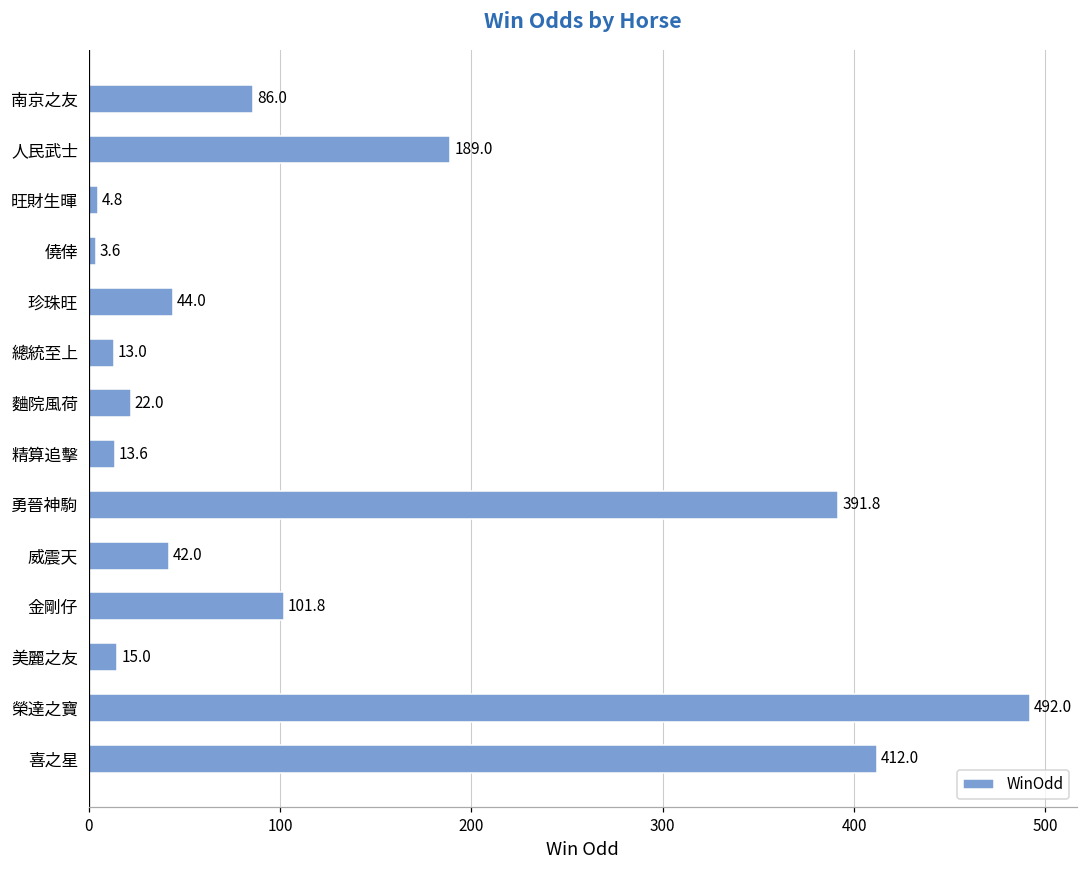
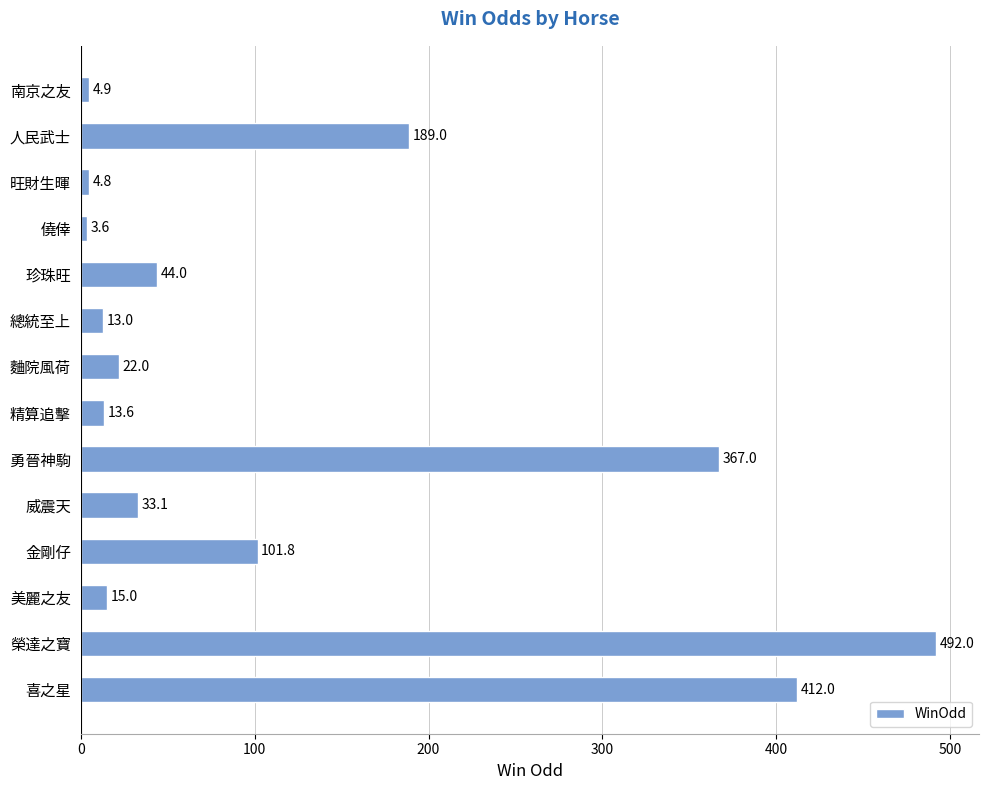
  {
-   "南京之友": 86.0,
+   "南京之友": 4.9,
    "人民武士": 189.0,
    "旺財生暉": 4.8,
    "僥倖": 3.6,
    "珍珠旺": 44.0,
    "總統至上": 13.0,
    "麯院風荷": 22.0,
    "精算追擊": 13.6,
-   "勇晉神駒": 391.8,
-   "威震天": 42.0,
+   "勇晉神駒": 367.0,
+   "威震天": 33.1,
    "金剛仔": 101.8,
    "美麗之友": 15.0,
    "榮達之寶": 492.0,
    "喜之星": 412.0
  }
